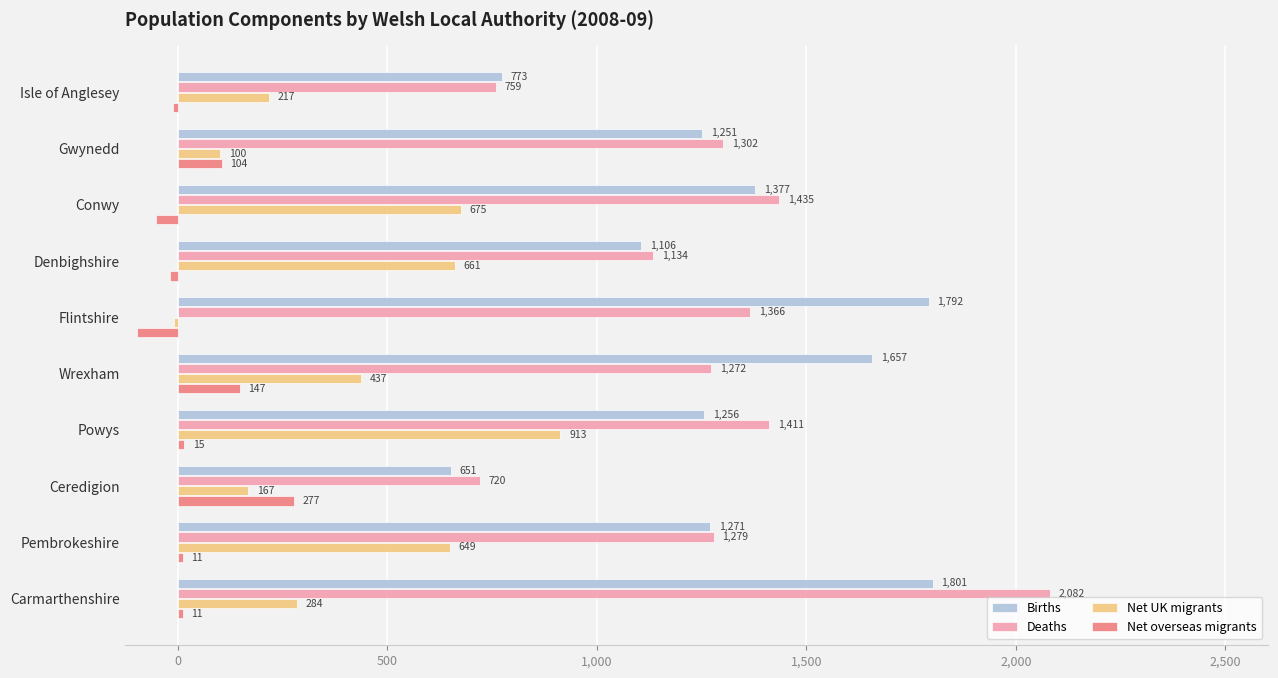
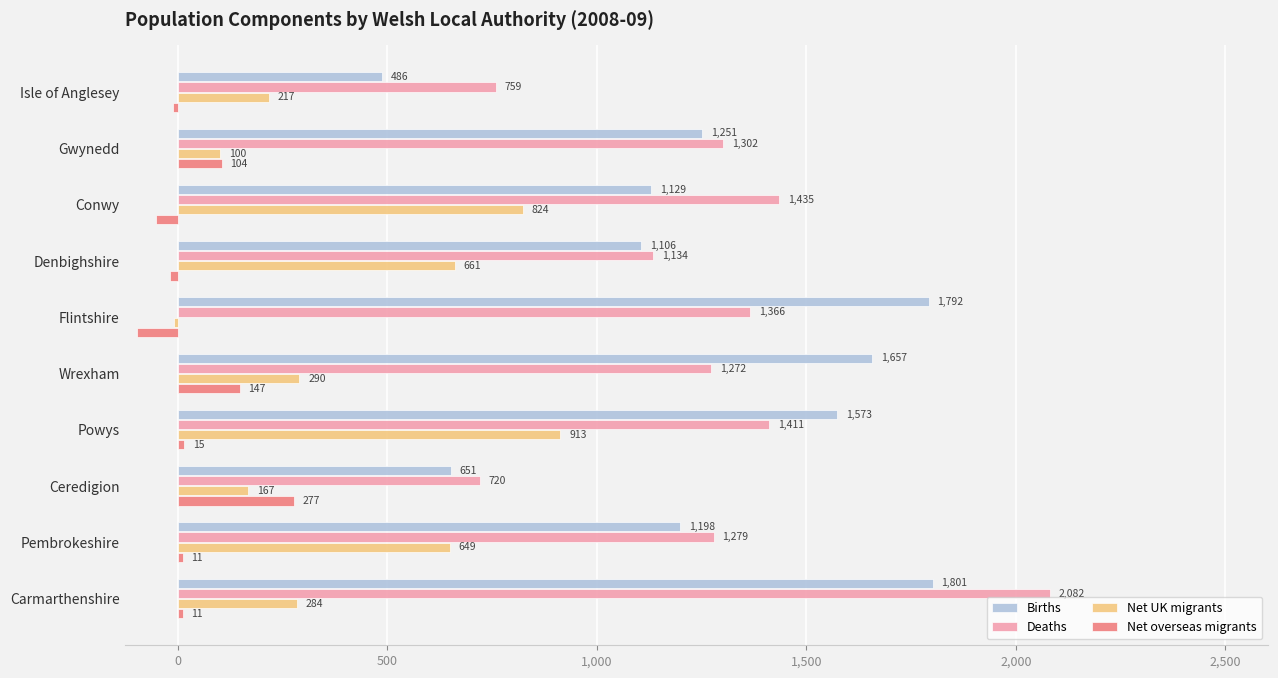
  {
    "Births": {
-     "Isle of Anglesey": "773",
+     "Isle of Anglesey": "486",
      "Gwynedd": "1,251",
-     "Conwy": "1,377",
+     "Conwy": "1,129",
      "Denbighshire": "1,106",
      "Flintshire": "1,792",
      "Wrexham": "1,657",
-     "Powys": "1,256",
+     "Powys": "1,573",
      "Ceredigion": "651",
-     "Pembrokeshire": "1,271",
+     "Pembrokeshire": "1,198",
      "Carmarthenshire": "1,801"
    },
    "Net UK migrants": {
      "Isle of Anglesey": "217",
      "Gwynedd": "100",
-     "Conwy": "675",
+     "Conwy": "824",
      "Denbighshire": "661",
-     "Wrexham": "437",
+     "Wrexham": "290",
      "Powys": "913",
      "Ceredigion": "167",
      "Pembrokeshire": "649",
      "Carmarthenshire": "284"
    }
  }
